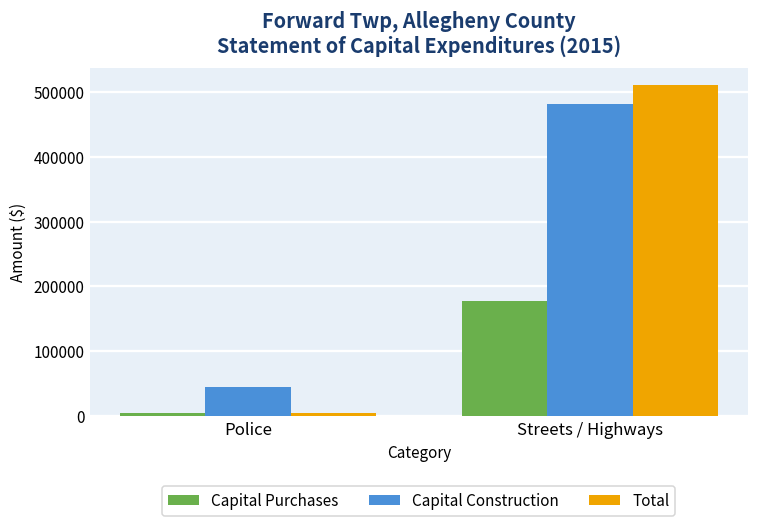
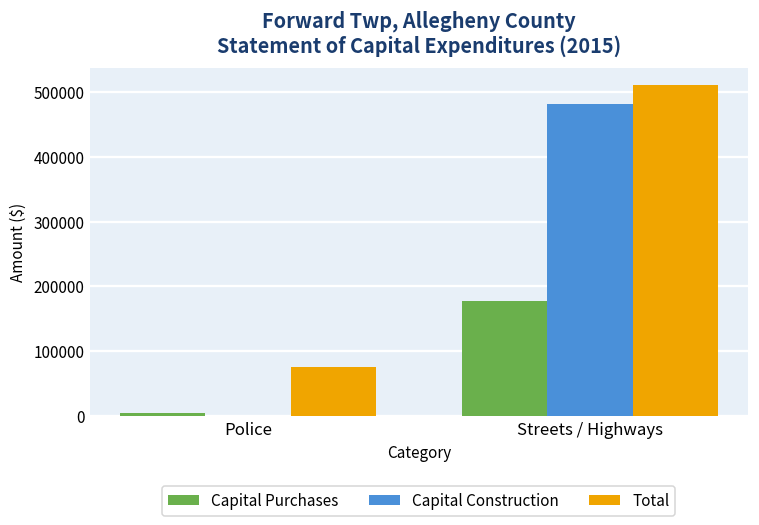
  {
    "Capital Purchases": {
      "Police": 0,
      "Streets / Highways": 180000
    },
    "Capital Construction": {
-     "Police": 50000,
+     "Police": 0,
      "Streets / Highways": 480000
    },
    "Total": {
-     "Police": 0,
+     "Police": 80000,
      "Streets / Highways": 510000
    }
  }
